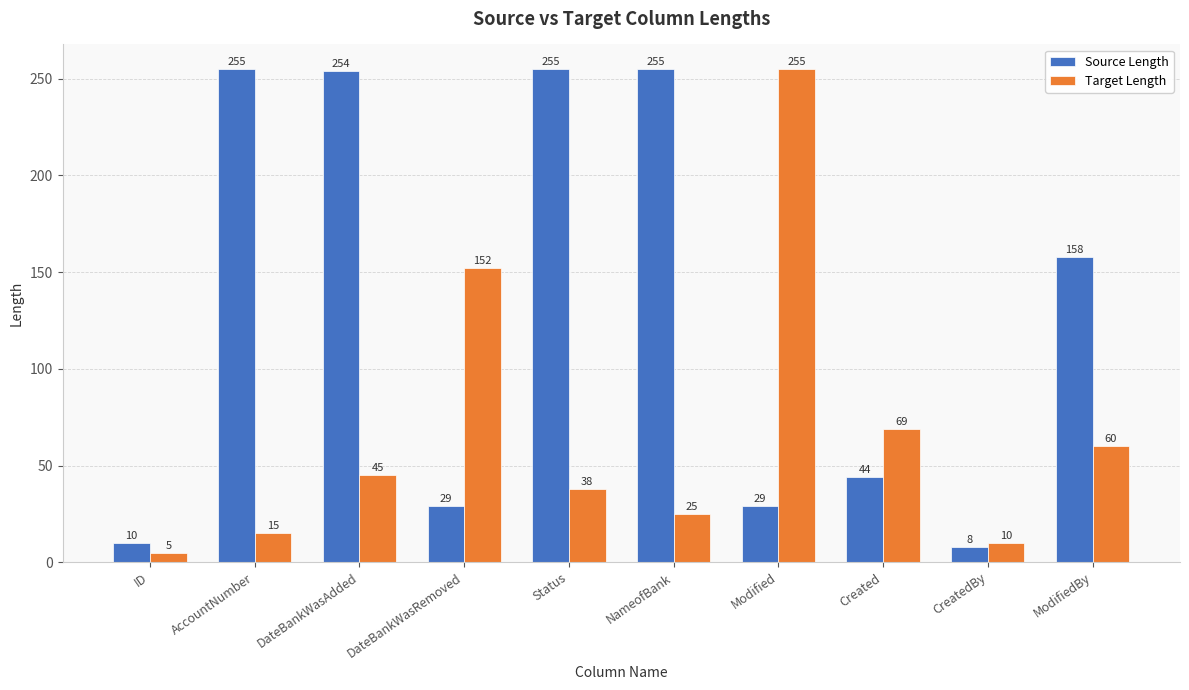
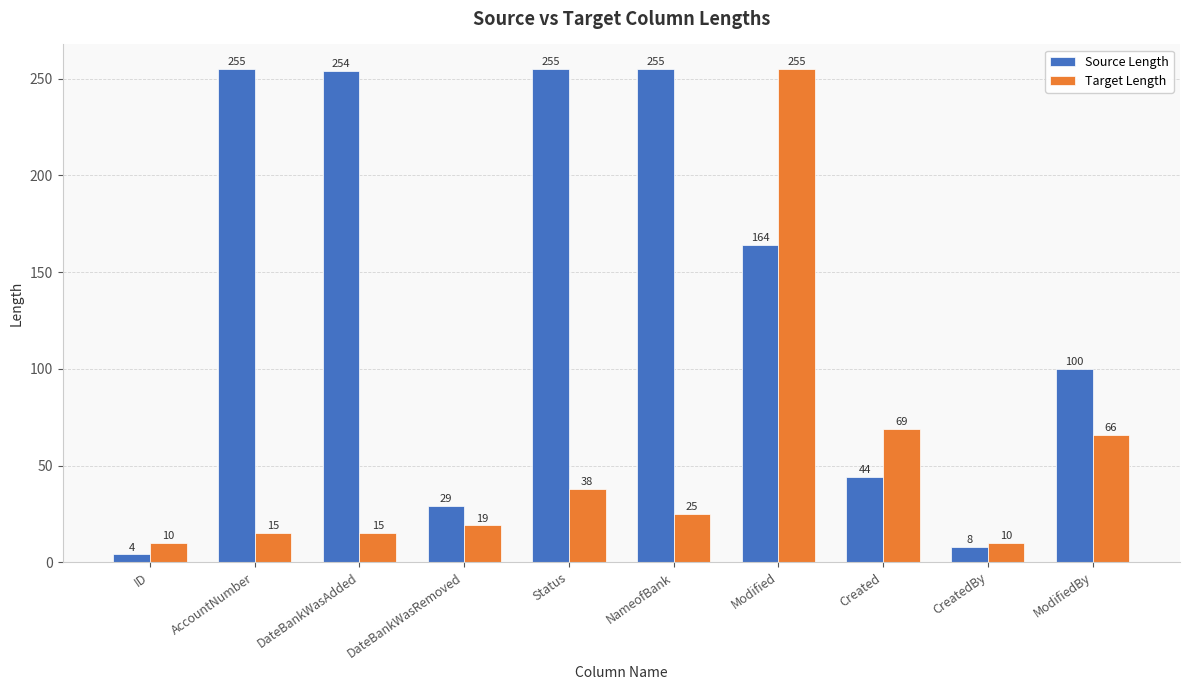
  {
    "Source Length": {
-     "ID": 10,
+     "ID": 4,
      "AccountNumber": 255,
      "DateBankWasAdded": 254,
      "DateBankWasRemoved": 29,
      "Status": 255,
      "NameofBank": 255,
-     "Modified": 29,
+     "Modified": 164,
      "Created": 44,
      "CreatedBy": 8,
-     "ModifiedBy": 158
+     "ModifiedBy": 100
    },
    "Target Length": {
-     "ID": 5,
+     "ID": 10,
      "AccountNumber": 15,
-     "DateBankWasAdded": 45,
-     "DateBankWasRemoved": 152,
+     "DateBankWasAdded": 15,
+     "DateBankWasRemoved": 19,
      "Status": 38,
      "NameofBank": 25,
      "Modified": 255,
      "Created": 69,
      "CreatedBy": 10,
-     "ModifiedBy": 60
+     "ModifiedBy": 66
    }
  }
